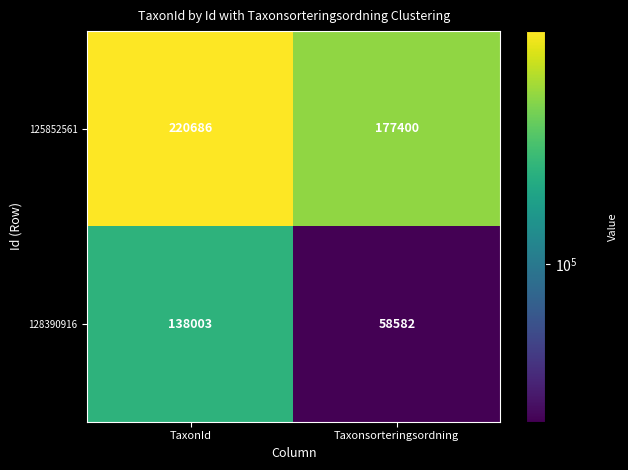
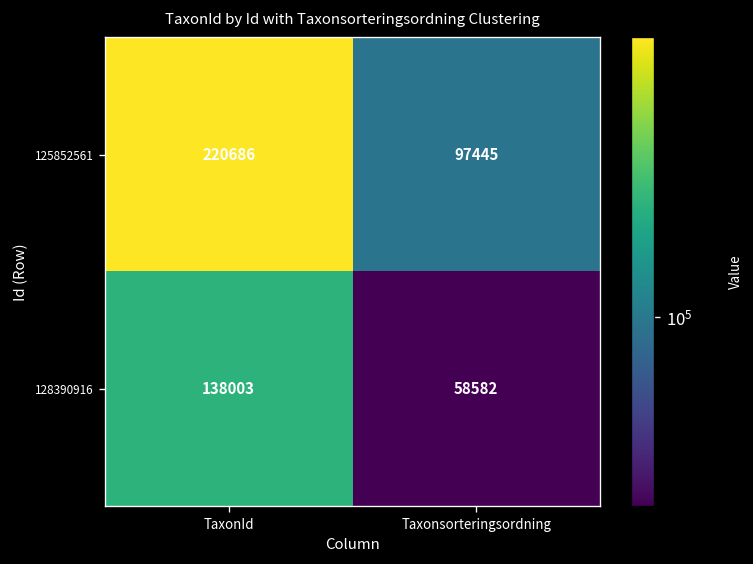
  {
    "125852561": {
      "TaxonId": 220686,
-     "Taxonsorteringsordning": 177400
+     "Taxonsorteringsordning": 97445
    },
    "128390916": {
      "TaxonId": 138003,
      "Taxonsorteringsordning": 58582
    }
  }
